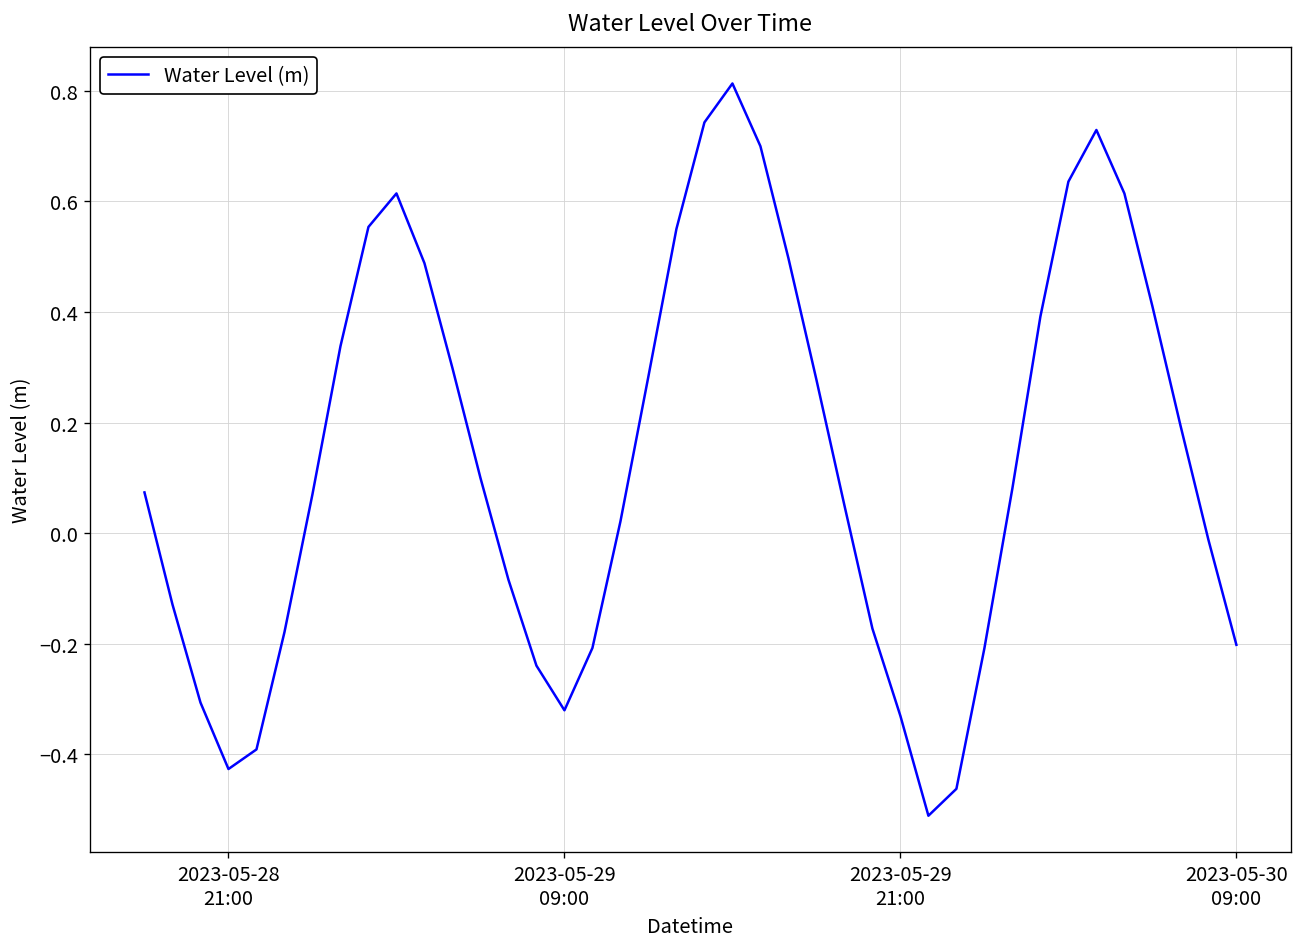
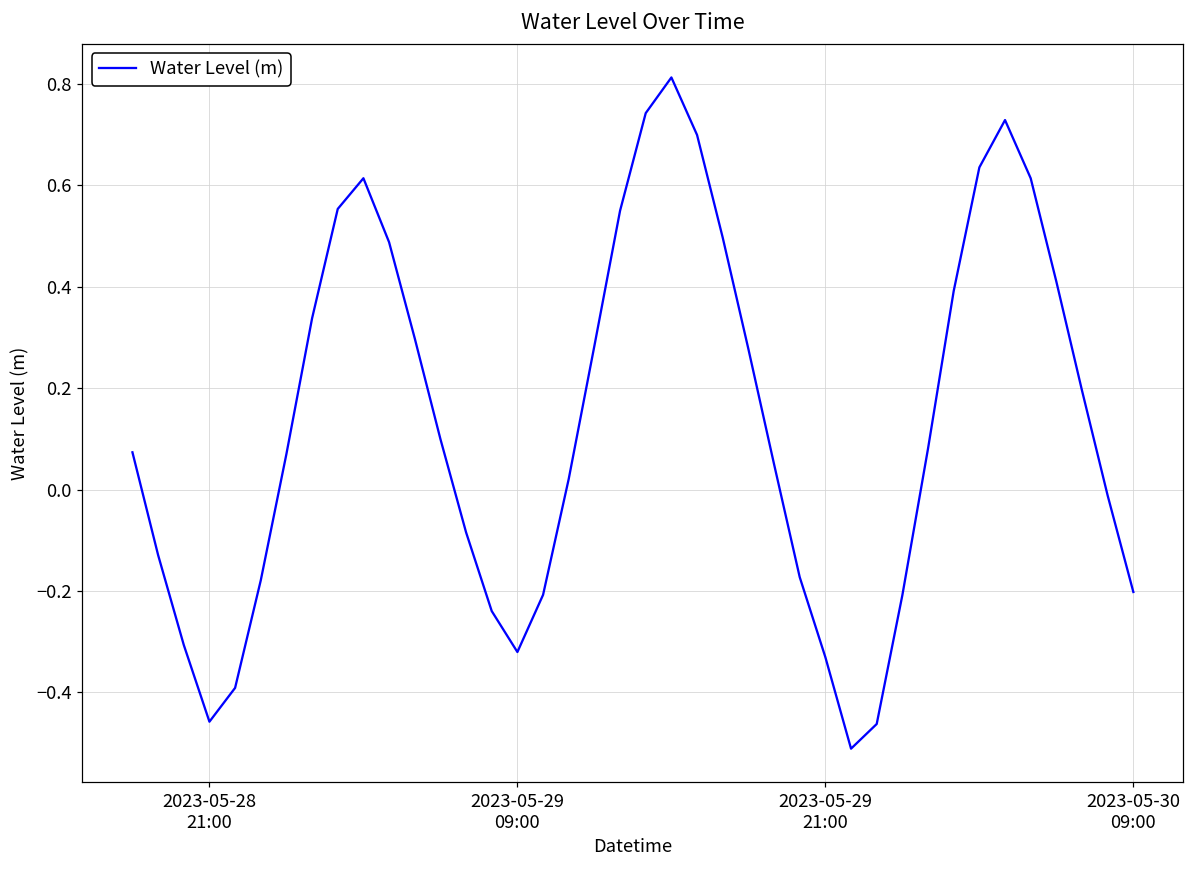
  {
-   "2023-05-28 21:00": -0.43,
+   "2023-05-28 21:00": -0.46,
    "2023-05-29 09:00": -0.32,
    "2023-05-29 21:00": -0.33,
    "2023-05-30 09:00": -0.20
  }
